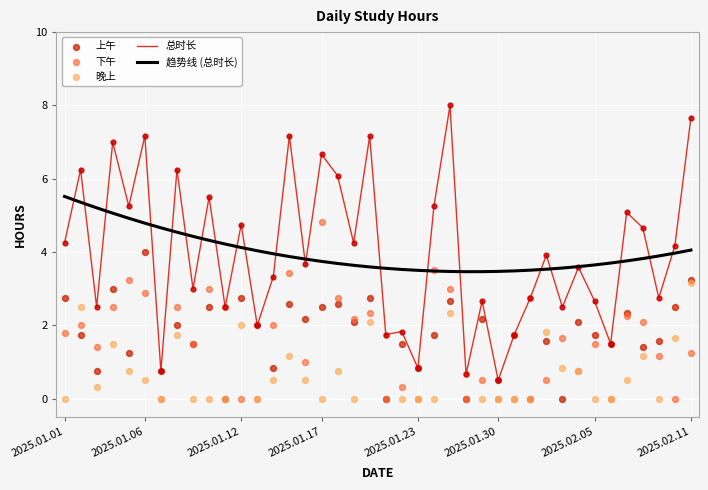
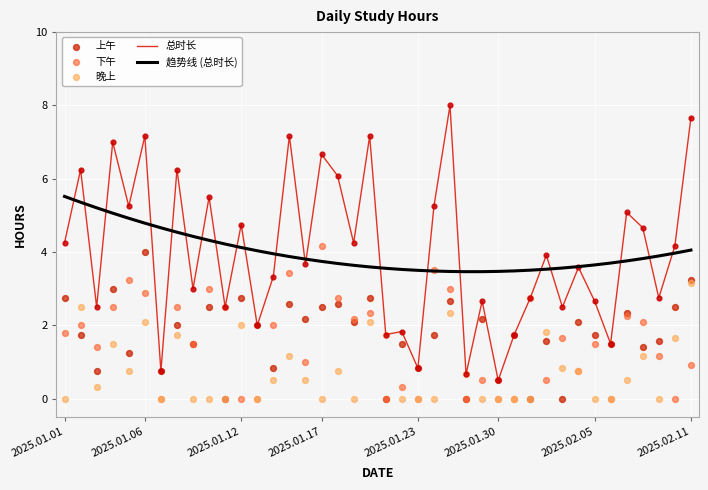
  {
    "趋势线 (总时长)": {
      "2025.01.01": 5.5,
      "2025.01.06": 4.8,
      "2025.01.12": 4.1,
      "2025.01.17": 3.7,
      "2025.01.23": 3.5,
      "2025.01.30": 3.5,
      "2025.02.05": 3.6,
      "2025.02.11": 4.1
    },
    "下午": {
-     "2025.01.17": 4.8,
-     "2025.02.11": 1.3
+     "2025.01.17": 4.2,
+     "2025.02.11": 0.9
    },
    "晚上": {
-     "2025.01.06": 0.5
+     "2025.01.06": 2.1
    }
  }
